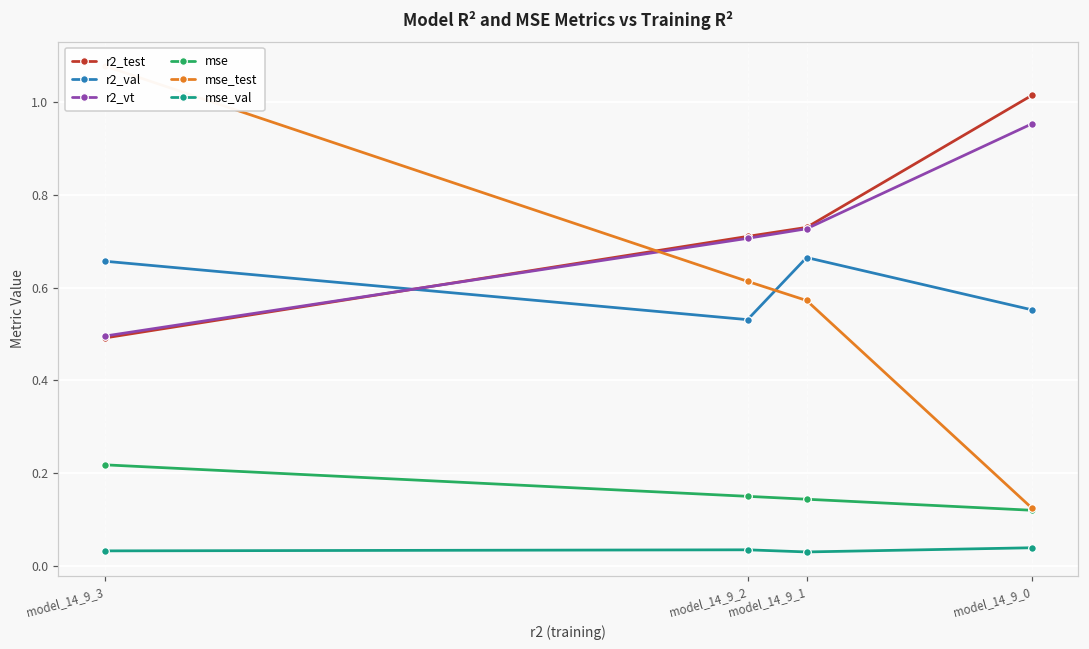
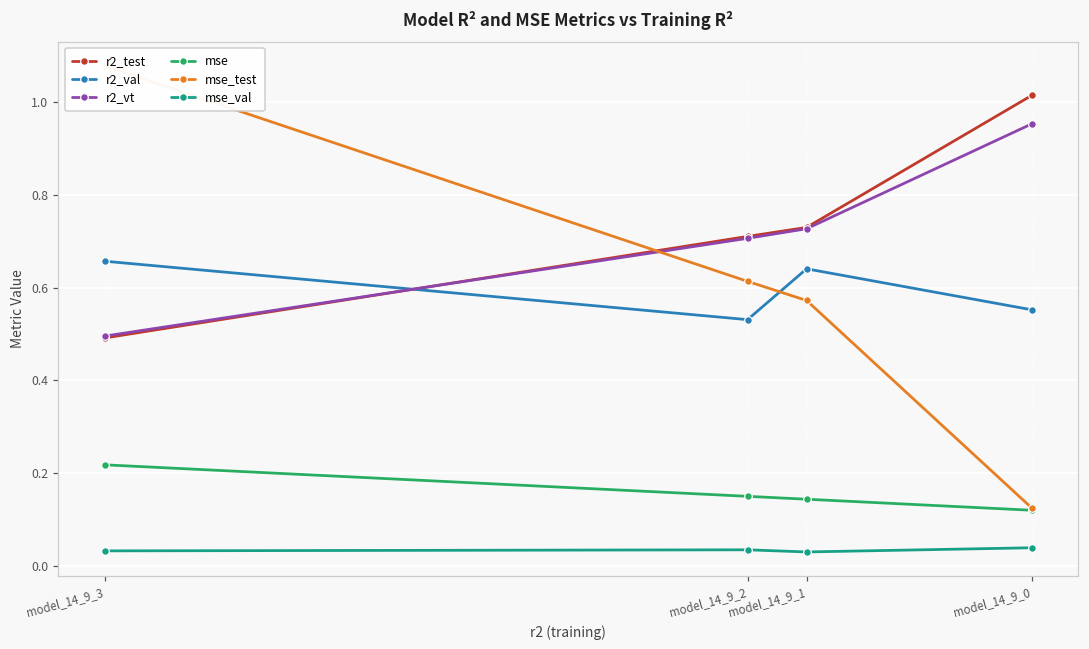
  {
    "r2_test": {
      "model_14_9_0": 1.01
    },
    "r2_val": {
      "model_14_9_3": 0.66,
      "model_14_9_2": 0.53,
-     "model_14_9_1": 0.67,
+     "model_14_9_1": 0.64,
      "model_14_9_0": 0.55
    },
    "r2_vt": {
      "model_14_9_0": 0.95
    },
    "mse_test": {
      "model_14_9_2": 0.61,
      "model_14_9_1": 0.57
    }
  }
